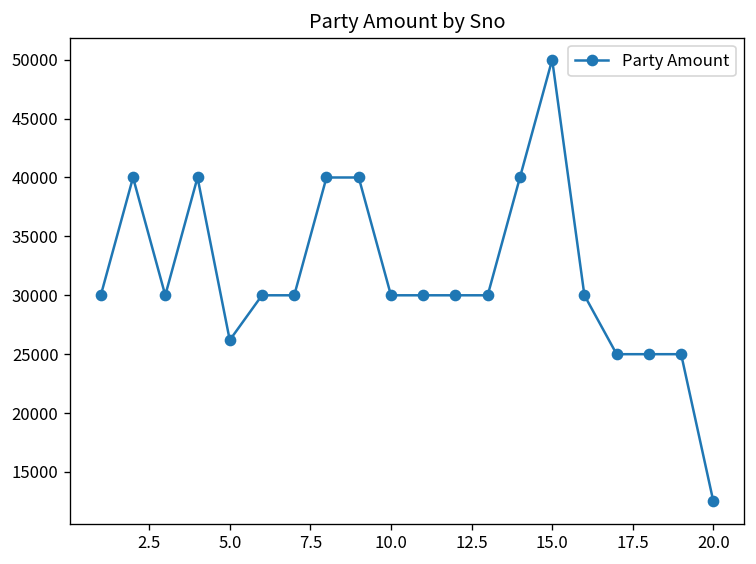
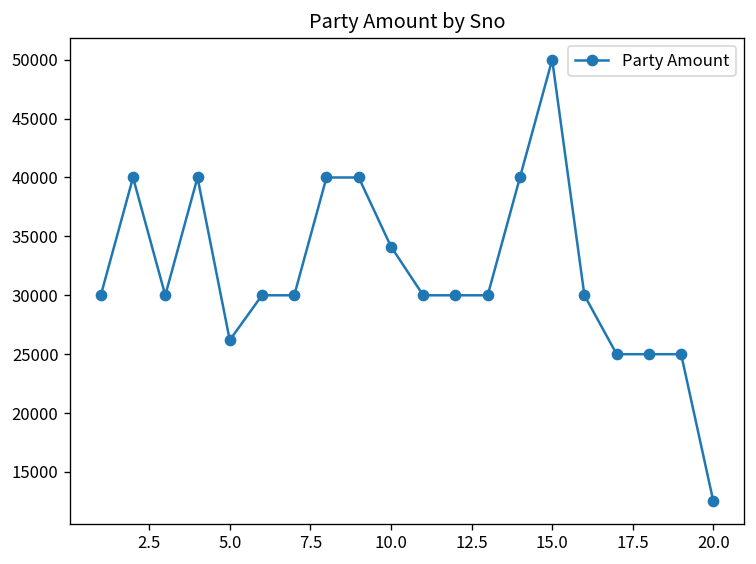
  {
    "5.0": 26000,
-   "10.0": 30000,
+   "10.0": 34000,
    "15.0": 50000,
    "20.0": 13000
  }
